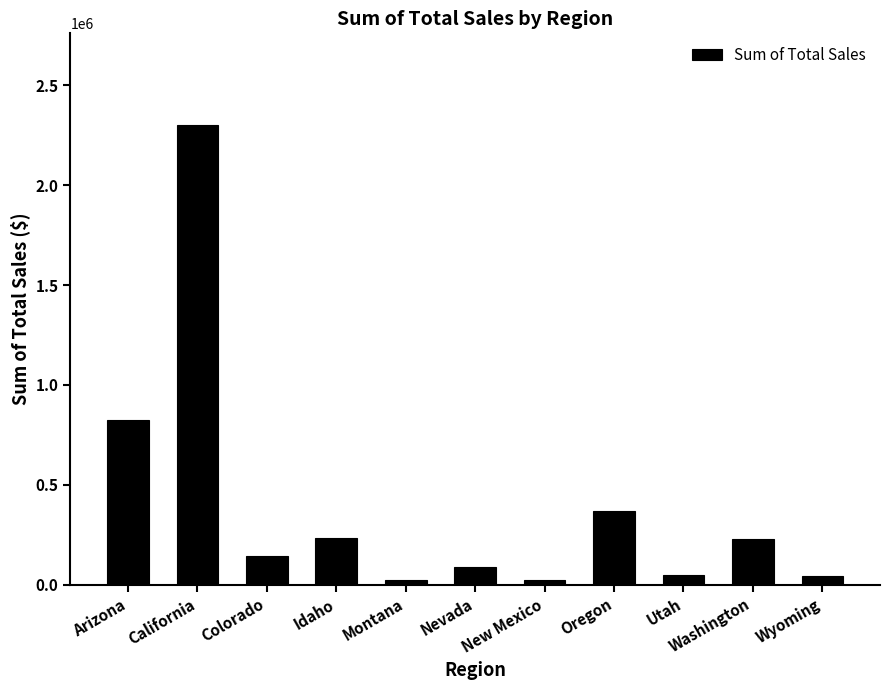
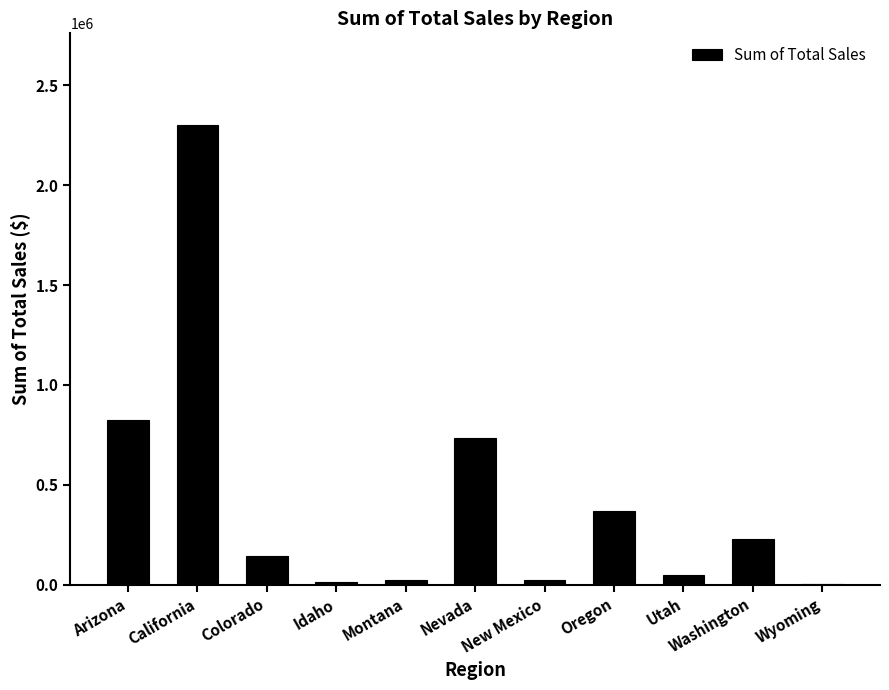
  {
    "Arizona": 820000,
    "California": 2300000,
    "Colorado": 150000,
-   "Idaho": 240000,
+   "Idaho": 10000,
    "Montana": 20000,
-   "Nevada": 90000,
+   "Nevada": 730000,
    "New Mexico": 20000,
    "Oregon": 370000,
    "Utah": 50000,
    "Washington": 230000,
-   "Wyoming": 50000
+   "Wyoming": 10000
  }
